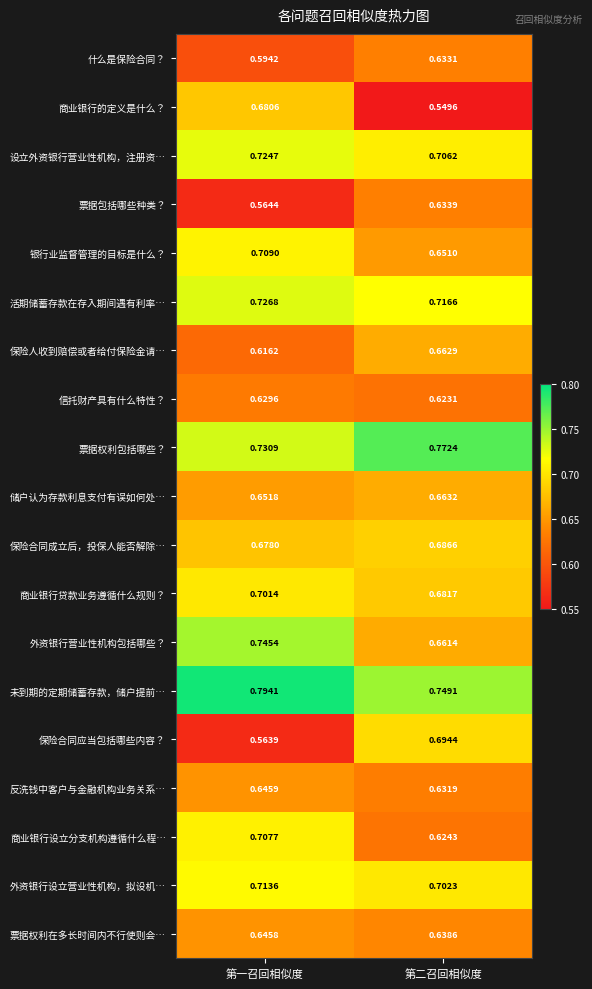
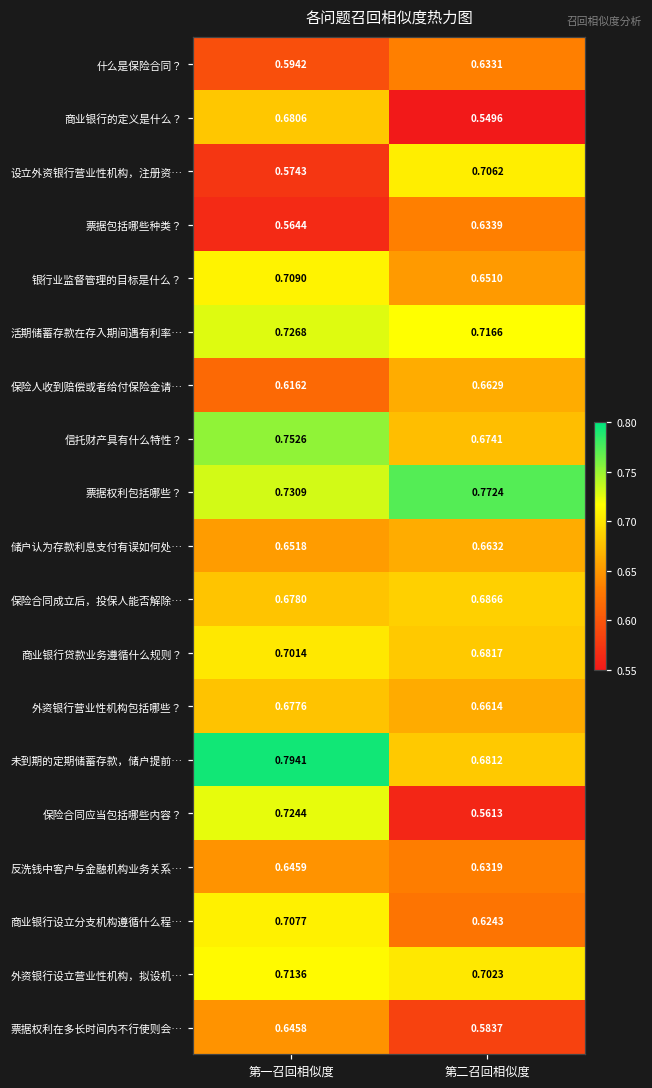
  {
    "什么是保险合同？": {
      "第一召回相似度": 0.5942,
      "第二召回相似度": 0.6331
    },
    "商业银行的定义是什么？": {
      "第一召回相似度": 0.6806,
      "第二召回相似度": 0.5496
    },
    "设立外资银行营业性机构，注册资…": {
-     "第一召回相似度": 0.7247,
+     "第一召回相似度": 0.5743,
      "第二召回相似度": 0.7062
    },
    "票据包括哪些种类？": {
      "第一召回相似度": 0.5644,
      "第二召回相似度": 0.6339
    },
    "银行业监督管理的目标是什么？": {
      "第一召回相似度": 0.7090,
      "第二召回相似度": 0.6510
    },
    "活期储蓄存款在存入期间遇有利率…": {
      "第一召回相似度": 0.7268,
      "第二召回相似度": 0.7166
    },
    "保险人收到赔偿或者给付保险金请…": {
      "第一召回相似度": 0.6162,
      "第二召回相似度": 0.6629
    },
    "信托财产具有什么特性？": {
-     "第一召回相似度": 0.6296,
-     "第二召回相似度": 0.6231
+     "第一召回相似度": 0.7526,
+     "第二召回相似度": 0.6741
    },
    "票据权利包括哪些？": {
      "第一召回相似度": 0.7309,
      "第二召回相似度": 0.7724
    },
    "储户认为存款利息支付有误如何处…": {
      "第一召回相似度": 0.6518,
      "第二召回相似度": 0.6632
    },
    "保险合同成立后，投保人能否解除…": {
      "第一召回相似度": 0.6780,
      "第二召回相似度": 0.6866
    },
    "商业银行贷款业务遵循什么规则？": {
      "第一召回相似度": 0.7014,
      "第二召回相似度": 0.6817
    },
    "外资银行营业性机构包括哪些？": {
-     "第一召回相似度": 0.7454,
+     "第一召回相似度": 0.6776,
      "第二召回相似度": 0.6614
    },
    "未到期的定期储蓄存款，储户提前…": {
      "第一召回相似度": 0.7941,
-     "第二召回相似度": 0.7491
+     "第二召回相似度": 0.6812
    },
    "保险合同应当包括哪些内容？": {
-     "第一召回相似度": 0.5639,
-     "第二召回相似度": 0.6944
+     "第一召回相似度": 0.7244,
+     "第二召回相似度": 0.5613
    },
    "反洗钱中客户与金融机构业务关系…": {
      "第一召回相似度": 0.6459,
      "第二召回相似度": 0.6319
    },
    "商业银行设立分支机构遵循什么程…": {
      "第一召回相似度": 0.7077,
      "第二召回相似度": 0.6243
    },
    "外资银行设立营业性机构，拟设机…": {
      "第一召回相似度": 0.7136,
      "第二召回相似度": 0.7023
    },
    "票据权利在多长时间内不行使则会…": {
      "第一召回相似度": 0.6458,
-     "第二召回相似度": 0.6386
+     "第二召回相似度": 0.5837
    }
  }
